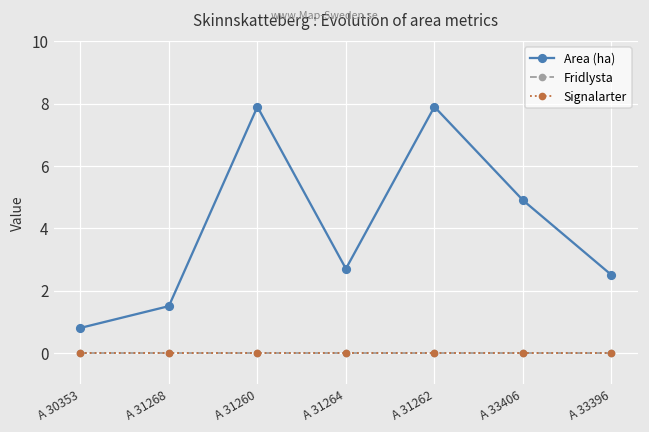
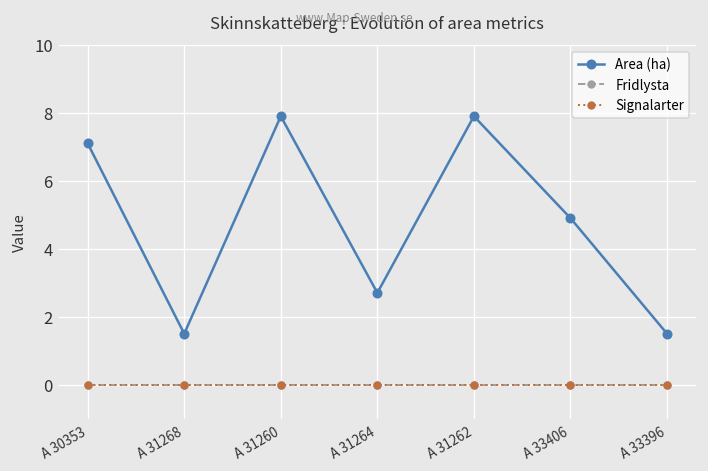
  {
    "Area (ha)": {
-     "A 30353": 0.8,
+     "A 30353": 7.1,
      "A 31268": 1.5,
      "A 31260": 7.9,
      "A 31264": 2.7,
      "A 31262": 7.9,
      "A 33406": 4.9,
-     "A 33396": 2.5
+     "A 33396": 1.5
    },
    "Signalarter": {
      "A 30353": 0.0,
      "A 31268": 0.0,
      "A 31260": 0.0,
      "A 31264": 0.0,
      "A 31262": 0.0,
      "A 33406": 0.0,
      "A 33396": 0.0
    }
  }
